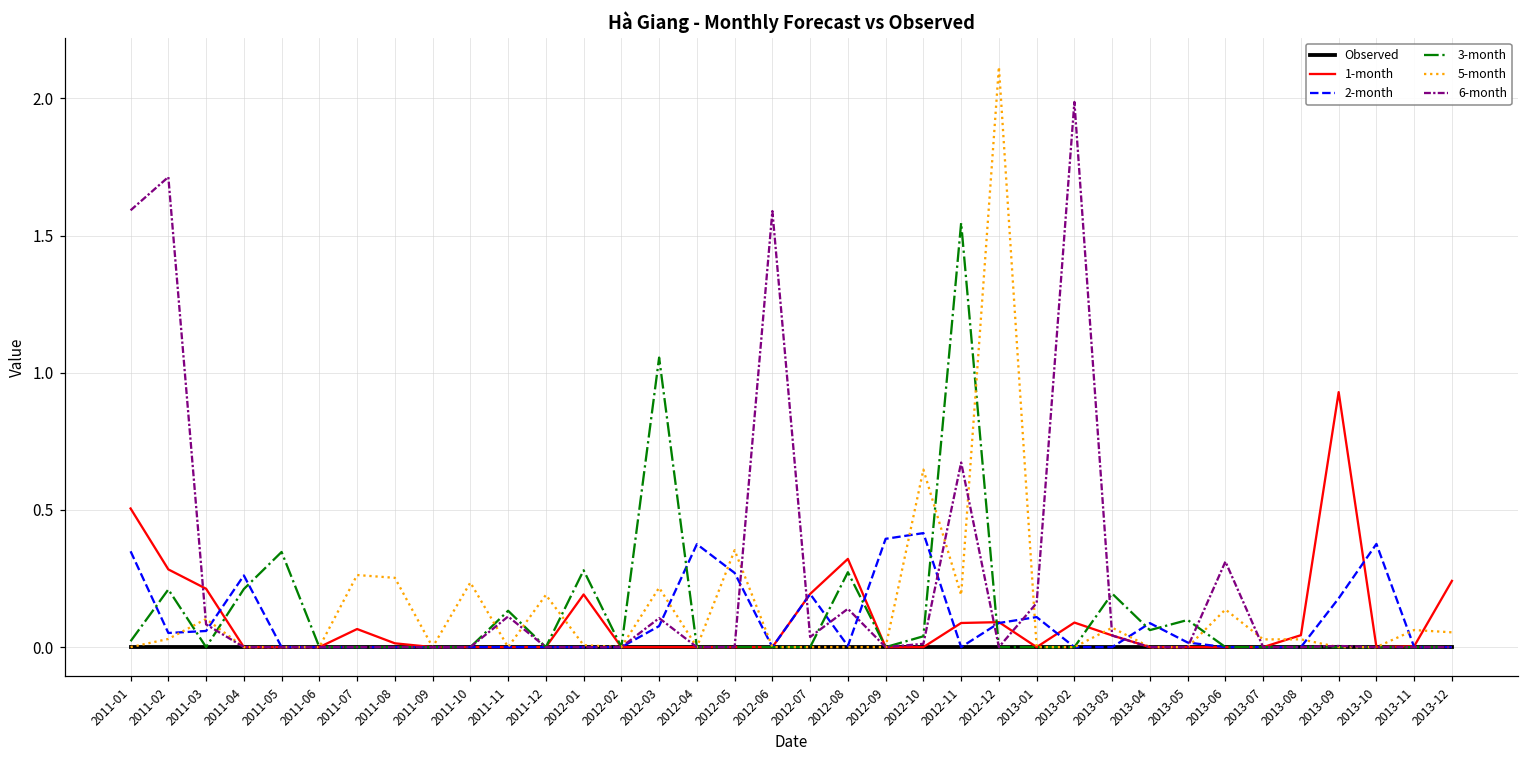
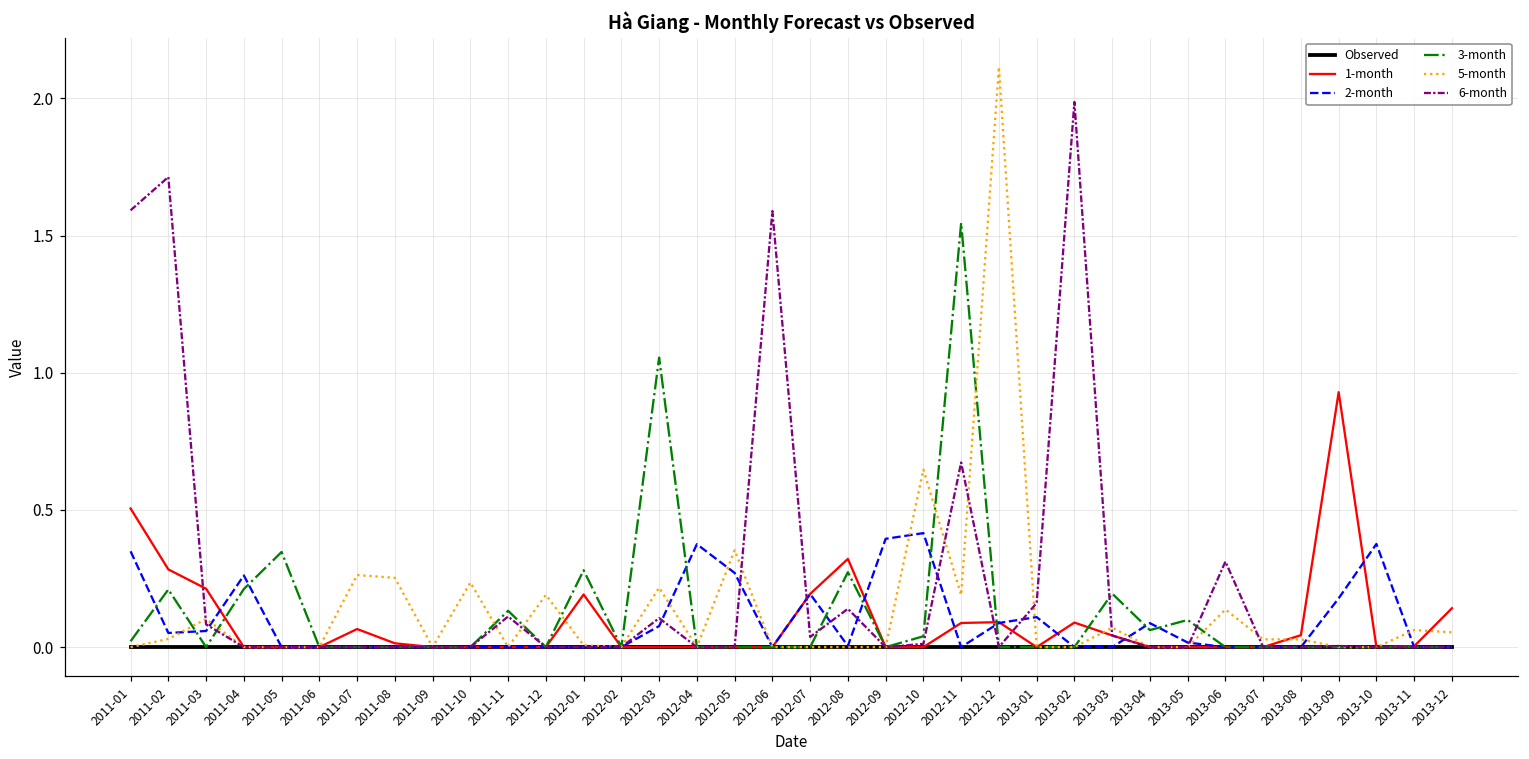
  {
    "Observed": {
      "2011-02": 0.00
    },
    "1-month": {
      "2011-01": 0.51,
      "2011-02": 0.28,
      "2011-03": 0.21,
      "2011-07": 0.07,
      "2011-08": 0.01,
      "2012-01": 0.19,
      "2012-08": 0.32,
      "2012-11": 0.09,
      "2013-02": 0.09,
      "2013-08": 0.04,
      "2013-09": 0.93,
-     "2013-12": 0.24
+     "2013-12": 0.14
    },
    "2-month": {
      "2011-01": 0.35,
      "2011-02": 0.05,
      "2011-03": 0.06,
      "2011-04": 0.26,
      "2012-03": 0.08,
      "2012-04": 0.38,
      "2012-05": 0.27,
      "2012-09": 0.39,
      "2012-10": 0.42,
      "2013-01": 0.11,
      "2013-04": 0.09,
      "2013-05": 0.02,
      "2013-09": 0.18,
      "2013-10": 0.38
    },
    "3-month": {
      "2011-01": 0.02,
      "2011-02": 0.21,
      "2011-04": 0.21,
      "2011-05": 0.35,
      "2011-11": 0.13,
      "2012-01": 0.28,
      "2012-03": 1.06,
      "2012-08": 0.27,
      "2012-10": 0.04,
      "2012-11": 1.55,
      "2013-03": 0.20,
      "2013-04": 0.06,
      "2013-05": 0.10
    },
    "5-month": {
      "2011-02": 0.03,
      "2011-03": 0.10,
      "2011-07": 0.26,
      "2011-08": 0.25,
      "2011-10": 0.24,
      "2011-12": 0.19,
      "2012-03": 0.22,
      "2012-05": 0.35,
      "2012-10": 0.65,
      "2012-11": 0.19,
      "2012-12": 2.12,
      "2013-03": 0.07,
      "2013-06": 0.14,
      "2013-07": 0.03,
      "2013-08": 0.03,
      "2013-11": 0.06,
      "2013-12": 0.05
    },
    "6-month": {
      "2011-01": 1.59,
      "2011-02": 1.71,
      "2011-03": 0.08,
      "2011-11": 0.11,
      "2012-03": 0.11,
      "2012-06": 1.59,
      "2012-07": 0.04,
      "2012-08": 0.14,
      "2012-10": 0.01,
      "2012-11": 0.67,
      "2013-01": 0.16,
      "2013-02": 1.99,
      "2013-06": 0.31
    }
  }
